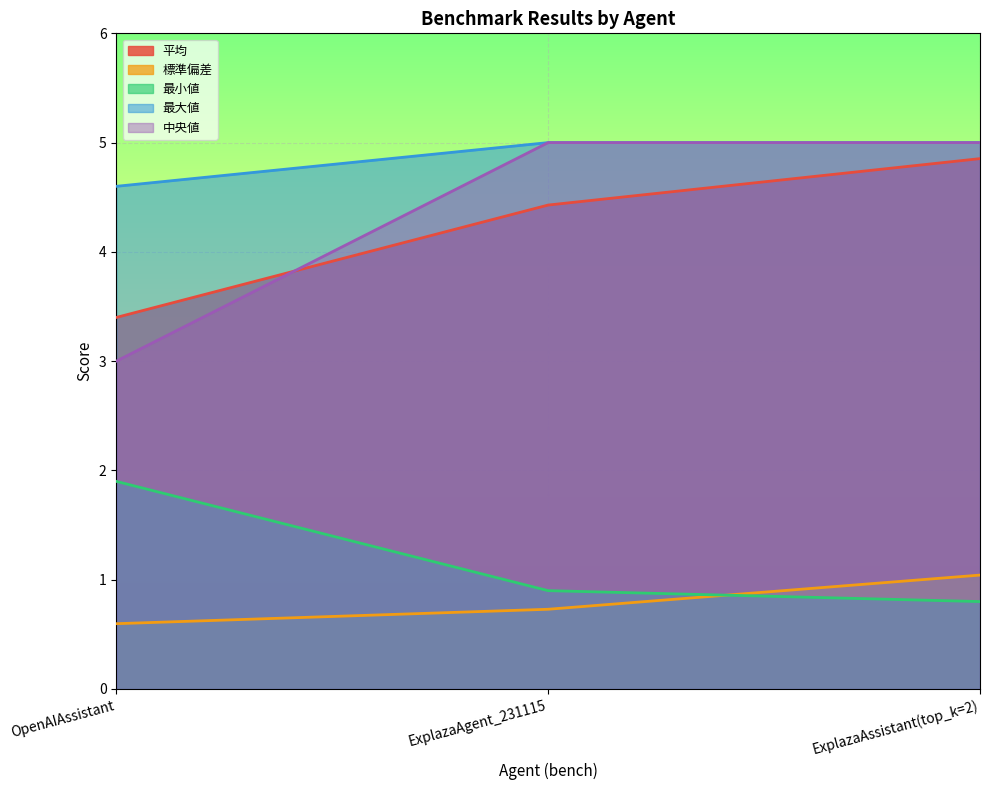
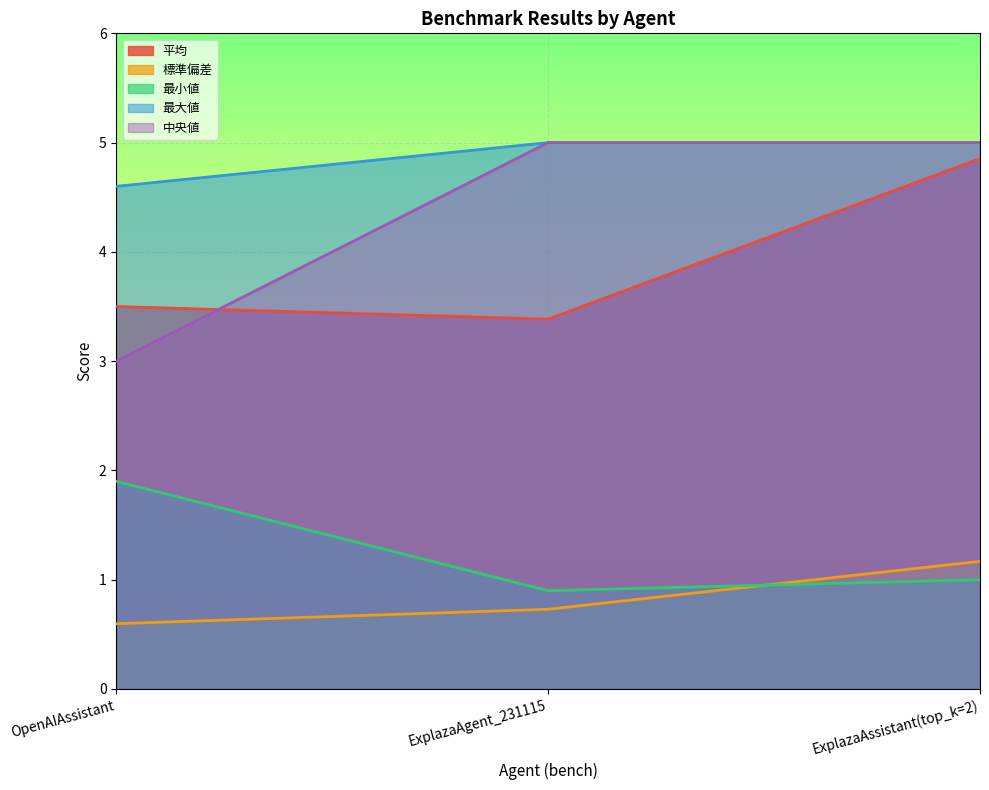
  {
    "平均": {
-     "OpenAIAssistant": 3.4,
-     "ExplazaAgent_231115": 4.43,
+     "OpenAIAssistant": 3.5,
+     "ExplazaAgent_231115": 3.38,
      "ExplazaAssistant(top_k=2)": 4.85
    },
    "標準偏差": {
      "OpenAIAssistant": 0.60,
      "ExplazaAgent_231115": 0.73,
-     "ExplazaAssistant(top_k=2)": 1.04
+     "ExplazaAssistant(top_k=2)": 1.17
    },
    "最小値": {
      "OpenAIAssistant": 1.9,
      "ExplazaAgent_231115": 0.9,
-     "ExplazaAssistant(top_k=2)": 0.8
+     "ExplazaAssistant(top_k=2)": 1.0
    },
    "最大値": {
      "OpenAIAssistant": 4.60
    },
    "中央値": {
      "OpenAIAssistant": 3.00
    }
  }
